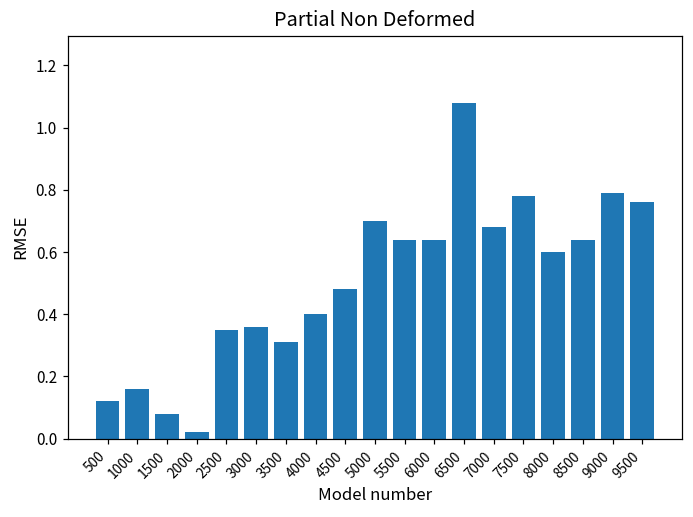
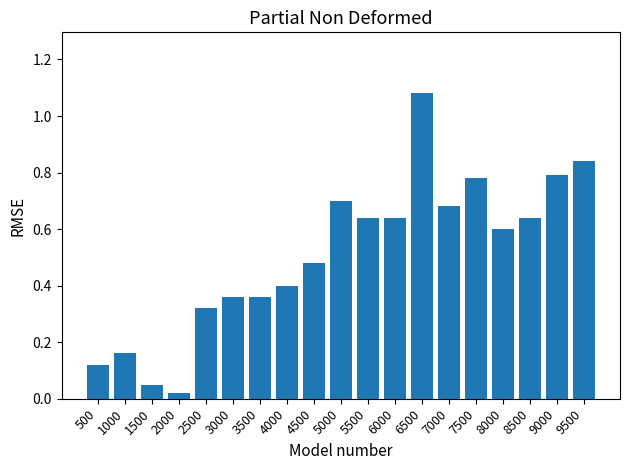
  {
    "500": 0.12,
    "1000": 0.16,
-   "1500": 0.08,
+   "1500": 0.05,
    "2000": 0.02,
-   "2500": 0.35,
+   "2500": 0.32,
    "3000": 0.36,
-   "3500": 0.31,
+   "3500": 0.36,
    "4000": 0.40,
    "4500": 0.48,
    "5000": 0.70,
    "5500": 0.64,
    "6000": 0.64,
    "6500": 1.08,
    "7000": 0.68,
    "7500": 0.78,
    "8000": 0.60,
    "8500": 0.64,
    "9000": 0.79,
-   "9500": 0.76
+   "9500": 0.84
  }
